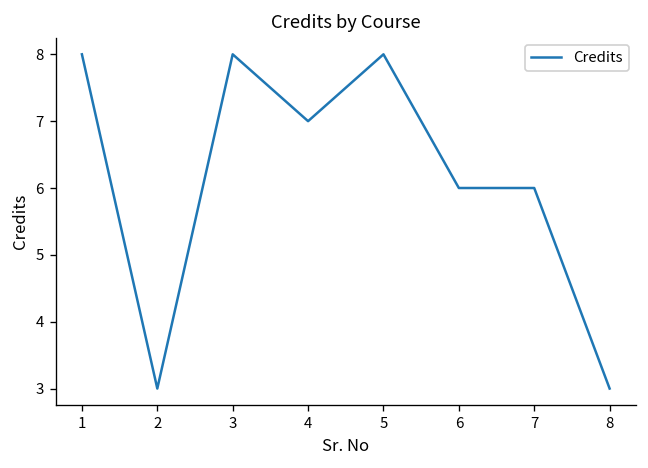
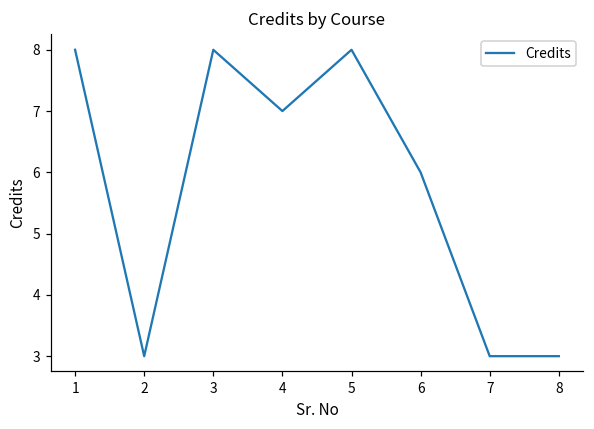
  {
    "1": 8,
    "2": 3,
    "3": 8,
    "4": 7,
    "5": 8,
    "6": 6,
-   "7": 6,
+   "7": 3,
    "8": 3
  }
